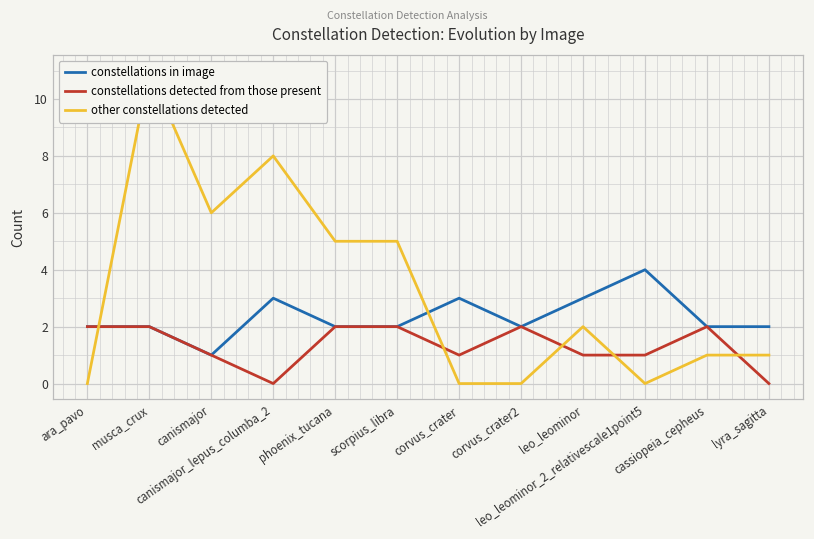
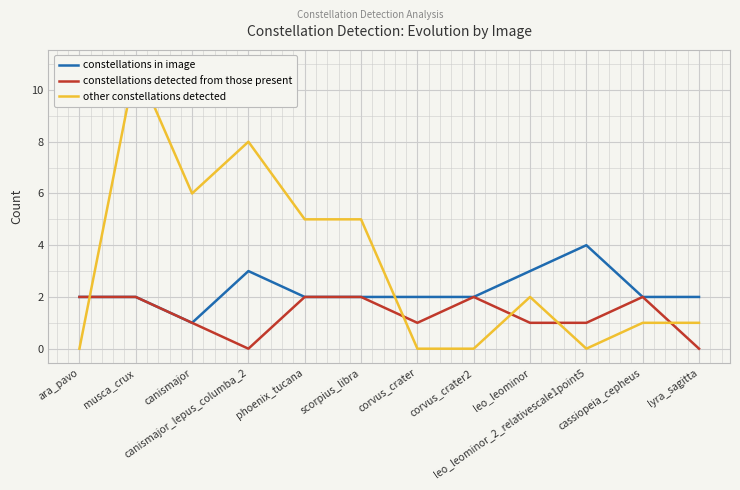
  {
    "constellations in image": {
      "canismajor_lepus_columba_2": 3,
-     "corvus_crater": 3,
+     "corvus_crater": 2,
      "leo_leominor": 3,
      "leo_leominor_2_relativescale1point5": 4,
      "lyra_sagitta": 2
    },
    "constellations detected from those present": {
      "canismajor_lepus_columba_2": 0,
      "corvus_crater": 1,
      "leo_leominor": 1,
      "leo_leominor_2_relativescale1point5": 1,
      "lyra_sagitta": 0
    },
    "other constellations detected": {
      "ara_pavo": 0,
      "canismajor": 6,
      "canismajor_lepus_columba_2": 8,
      "phoenix_tucana": 5,
      "scorpius_libra": 5,
      "corvus_crater": 0,
      "corvus_crater2": 0,
      "leo_leominor": 2,
      "leo_leominor_2_relativescale1point5": 0,
      "cassiopeia_cepheus": 1,
      "lyra_sagitta": 1
    }
  }
